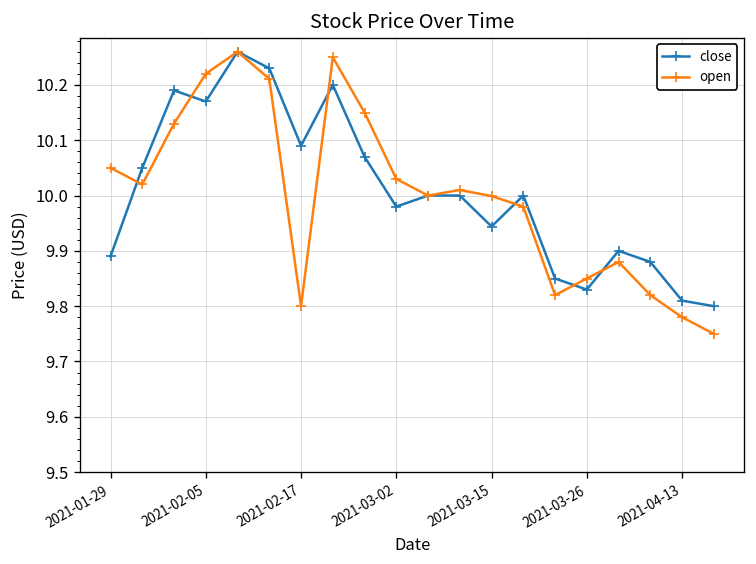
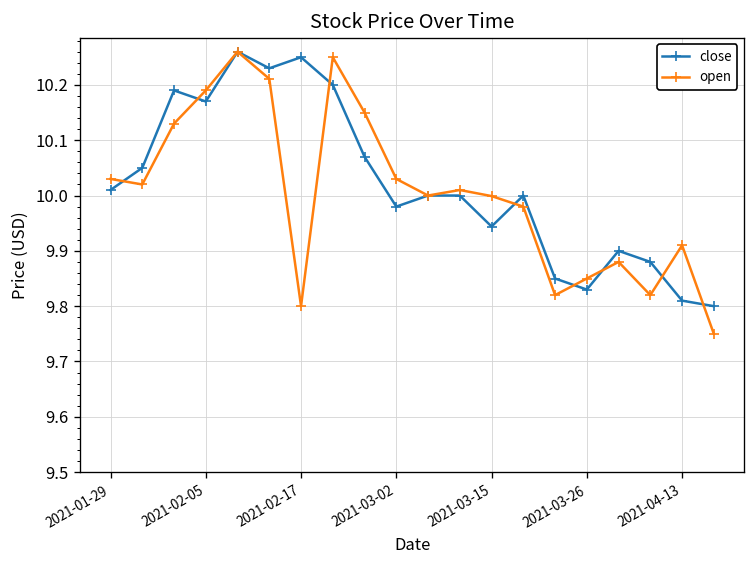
  {
    "close": {
-     "2021-01-29": 9.89,
+     "2021-01-29": 10.01,
      "2021-02-05": 10.17,
-     "2021-02-17": 10.09,
+     "2021-02-17": 10.25,
      "2021-03-02": 9.98,
      "2021-03-15": 9.94,
      "2021-03-26": 9.83,
      "2021-04-13": 9.81
    },
    "open": {
-     "2021-01-29": 10.05,
-     "2021-02-05": 10.22,
+     "2021-01-29": 10.03,
+     "2021-02-05": 10.19,
      "2021-02-17": 9.80,
      "2021-03-02": 10.03,
      "2021-03-15": 10.00,
      "2021-03-26": 9.85,
-     "2021-04-13": 9.78
+     "2021-04-13": 9.91
    }
  }
